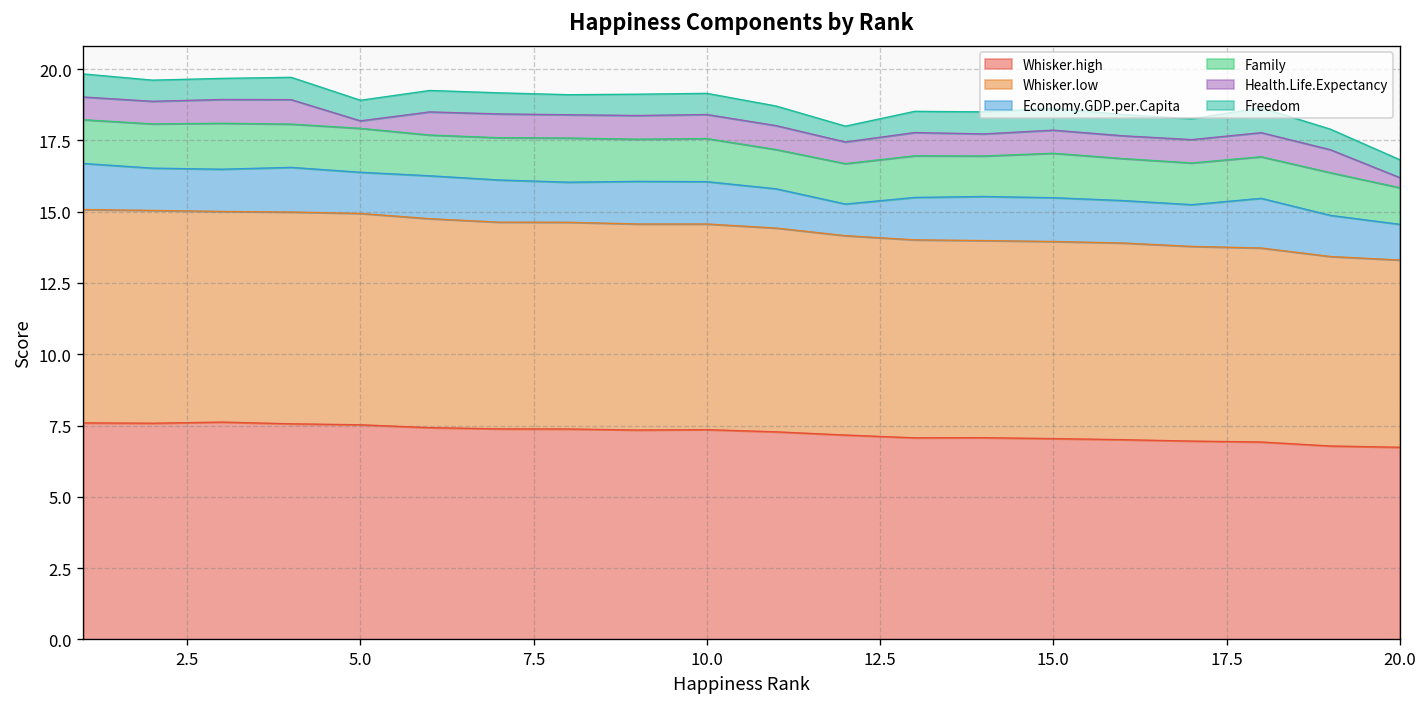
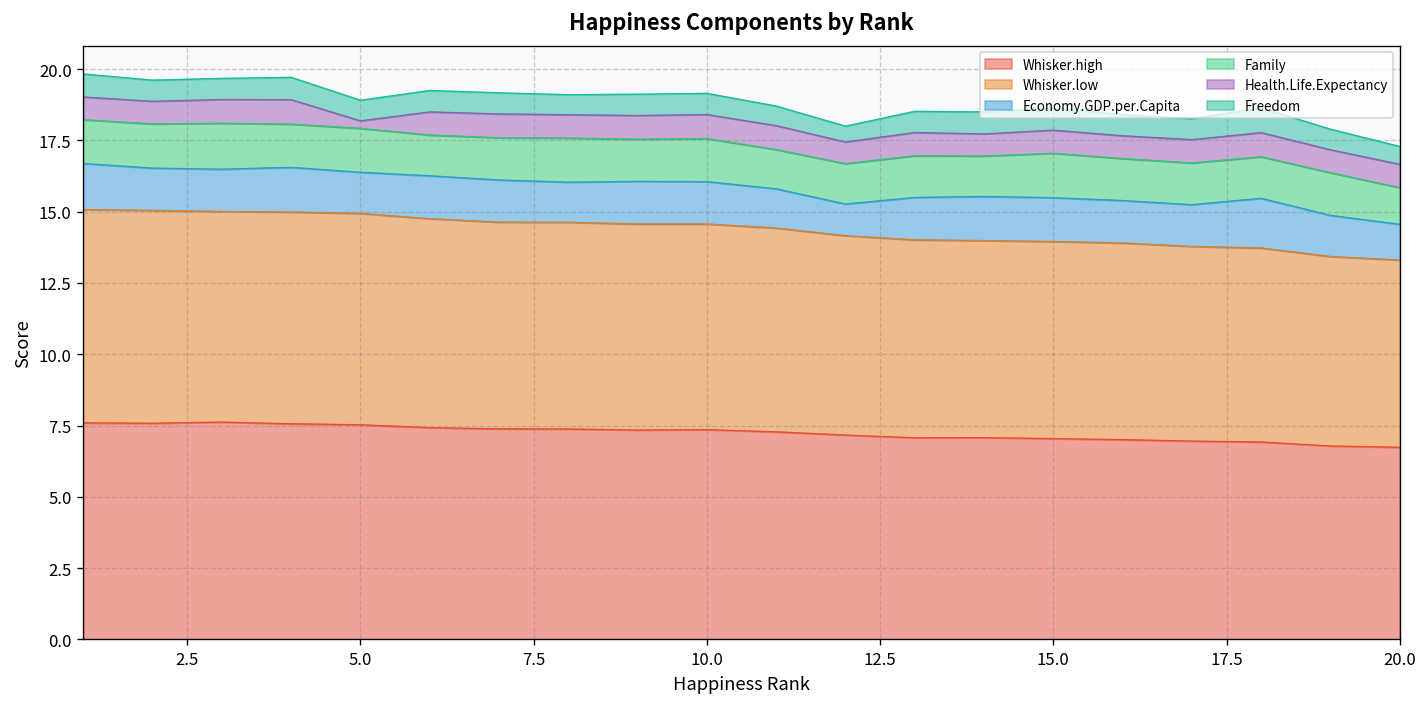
  {
    "Health.Life.Expectancy": {
      "5.0": 0.3,
      "10.0": 0.8,
      "15.0": 0.8,
-     "20.0": 0.4
+     "20.0": 0.8
    }
  }
